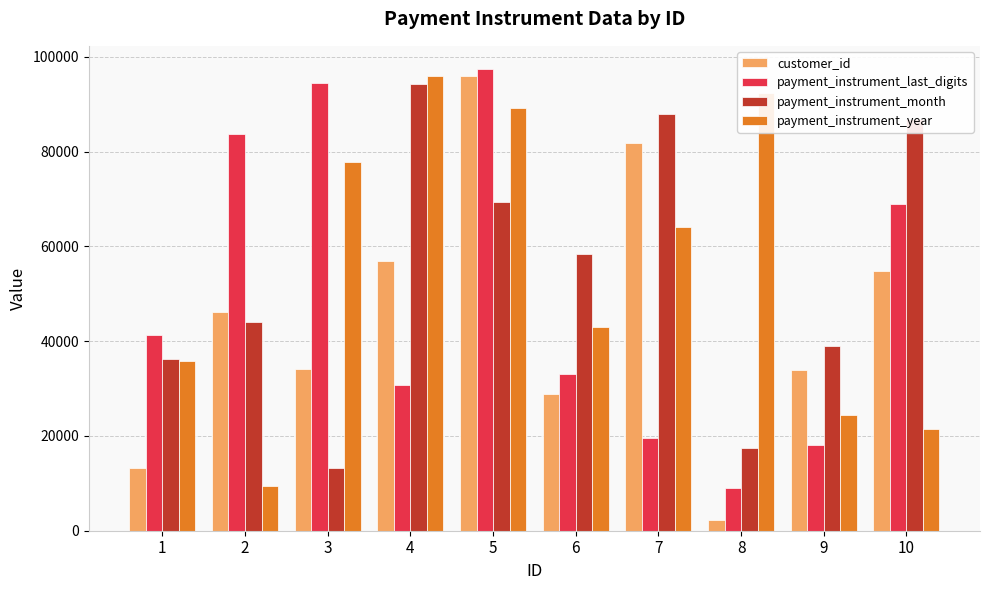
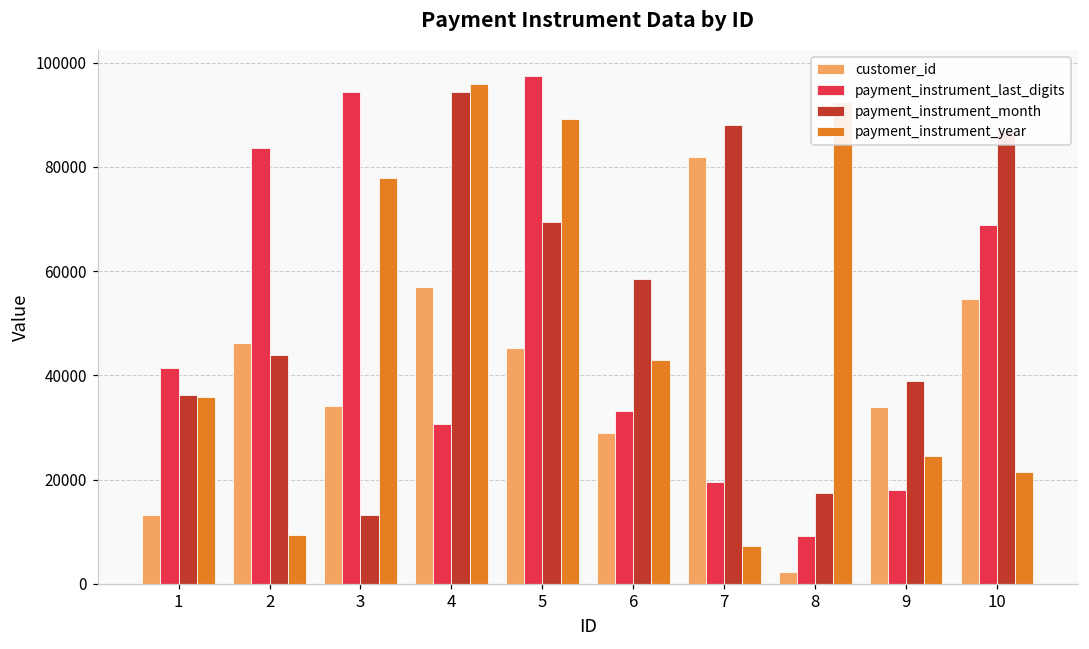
  {
    "customer_id": {
      "1": 13000,
      "2": 46000,
      "3": 34000,
      "4": 57000,
-     "5": 96000,
+     "5": 45000,
      "6": 29000,
      "7": 82000,
      "8": 2000,
      "9": 34000,
      "10": 55000
    },
    "payment_instrument_year": {
      "1": 36000,
      "2": 9000,
      "3": 78000,
      "4": 96000,
      "5": 89000,
      "6": 43000,
-     "7": 64000,
+     "7": 7000,
      "9": 24000,
      "10": 21000
    }
  }
